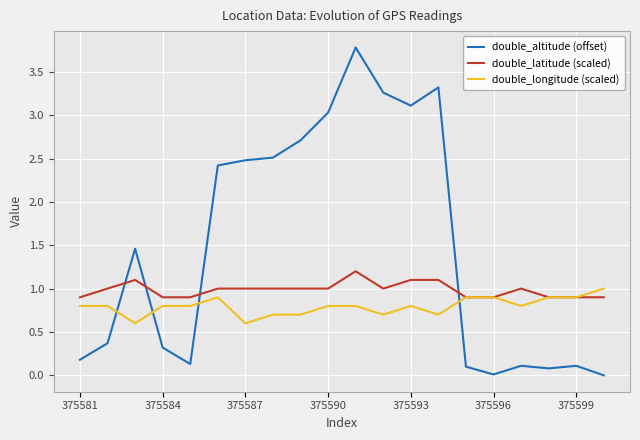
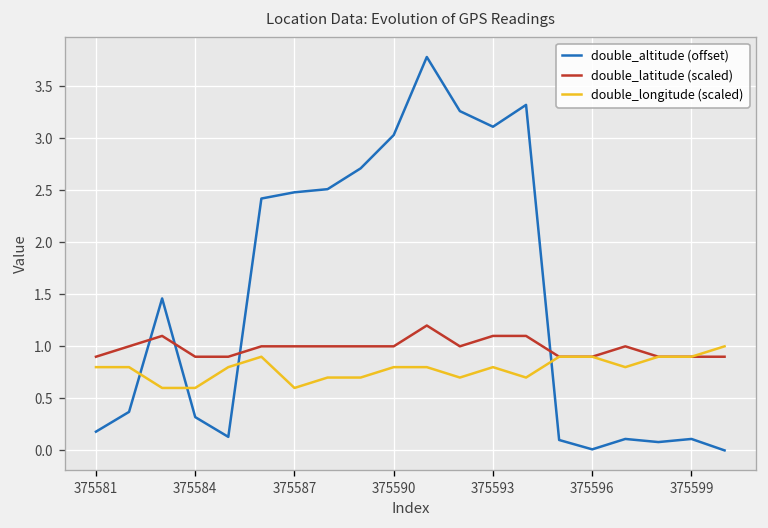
  {
    "double_altitude (offset)": {
      "375581": 0.2,
      "375584": 0.3,
      "375587": 2.5,
      "375590": 3.0,
      "375593": 3.1,
      "375596": 0.0,
      "375599": 0.1
    },
    "double_latitude (scaled)": {
      "375581": 0.9,
      "375584": 0.9,
      "375587": 1.0,
      "375590": 1.0,
      "375593": 1.1
    },
    "double_longitude (scaled)": {
      "375581": 0.8,
-     "375584": 0.8,
+     "375584": 0.6,
      "375587": 0.6,
      "375590": 0.8,
      "375593": 0.8
    }
  }
